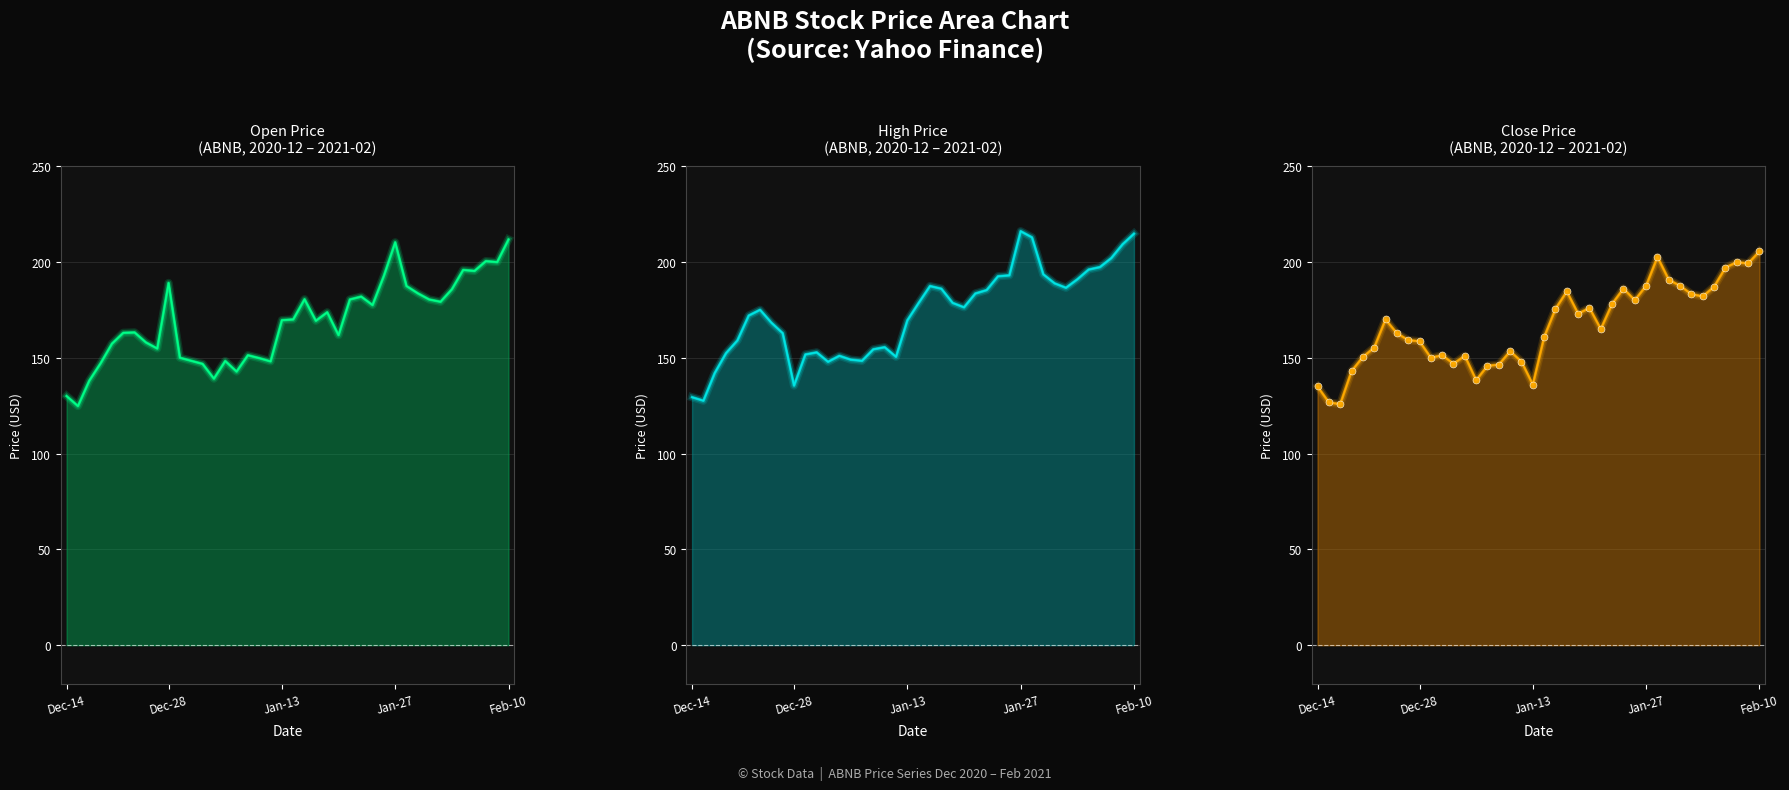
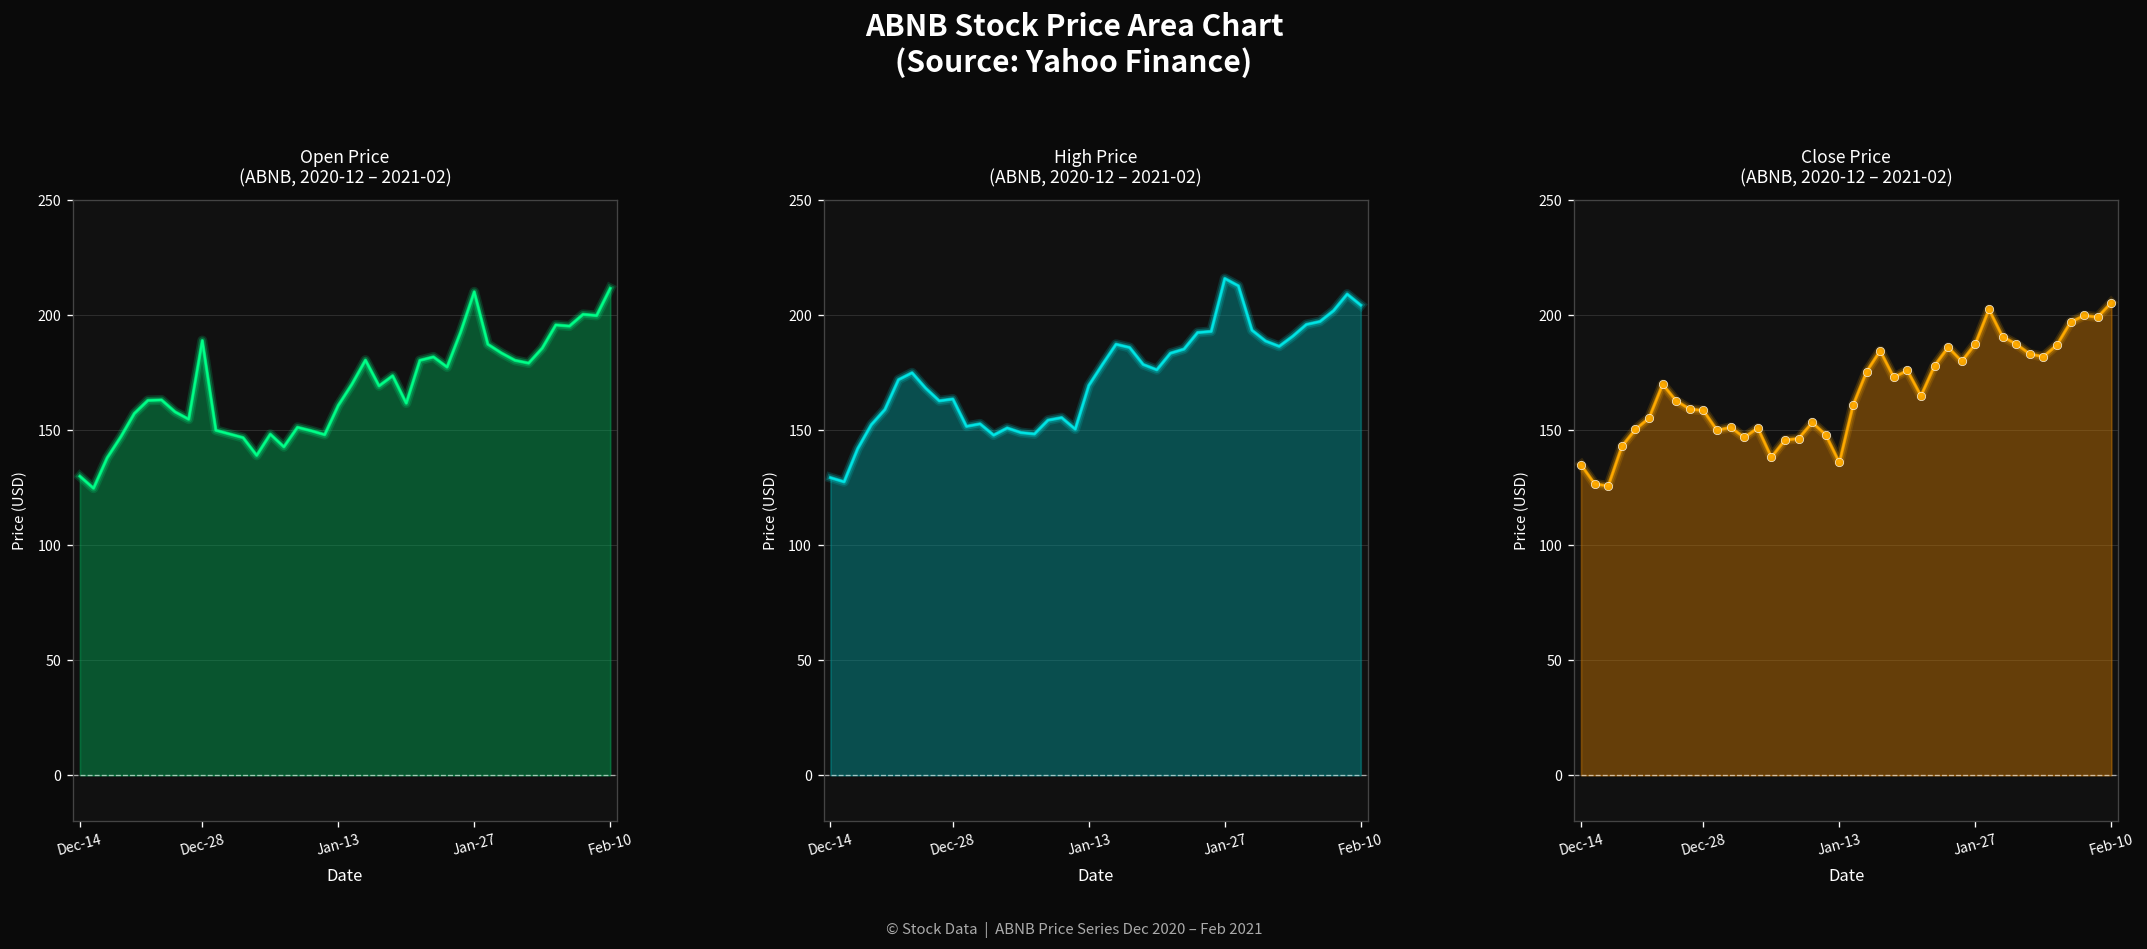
  {
    "Open Price (ABNB, 2020-12 – 2021-02)": {
      "Dec-14": 130,
      "Dec-28": 189,
-     "Jan-13": 170,
+     "Jan-13": 161,
      "Jan-27": 210,
      "Feb-10": 212
    },
    "High Price (ABNB, 2020-12 – 2021-02)": {
      "Dec-14": 129,
-     "Dec-28": 136,
+     "Dec-28": 164,
      "Jan-13": 170,
      "Jan-27": 216,
-     "Feb-10": 215
+     "Feb-10": 204
    },
    "Close Price (ABNB, 2020-12 – 2021-02)": {
      "Dec-14": 135,
      "Dec-28": 159,
      "Jan-13": 136,
      "Jan-27": 188,
      "Feb-10": 206
    }
  }
